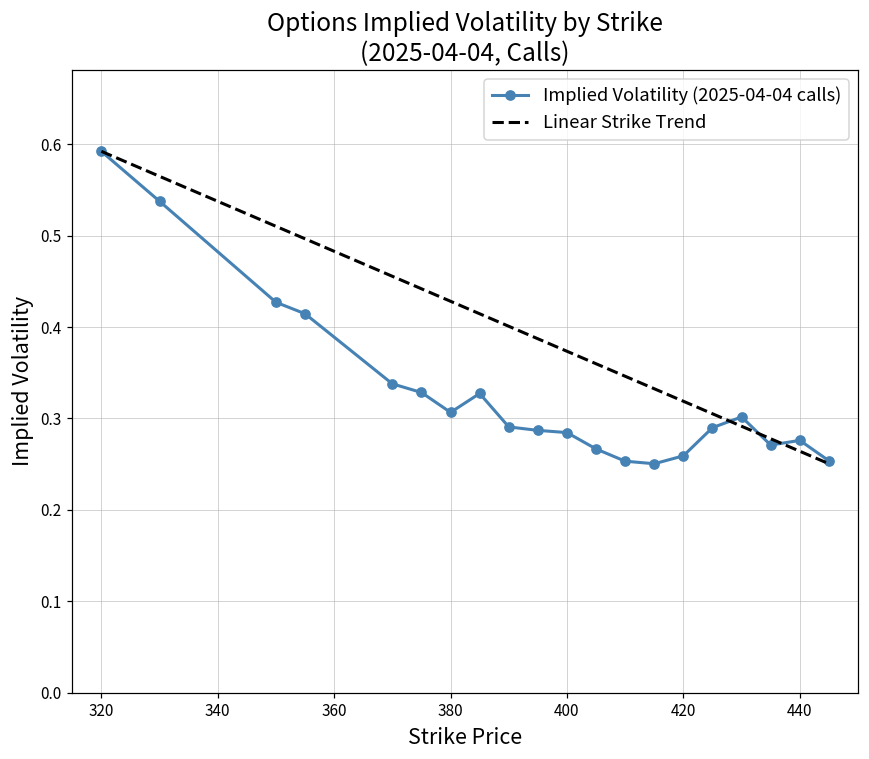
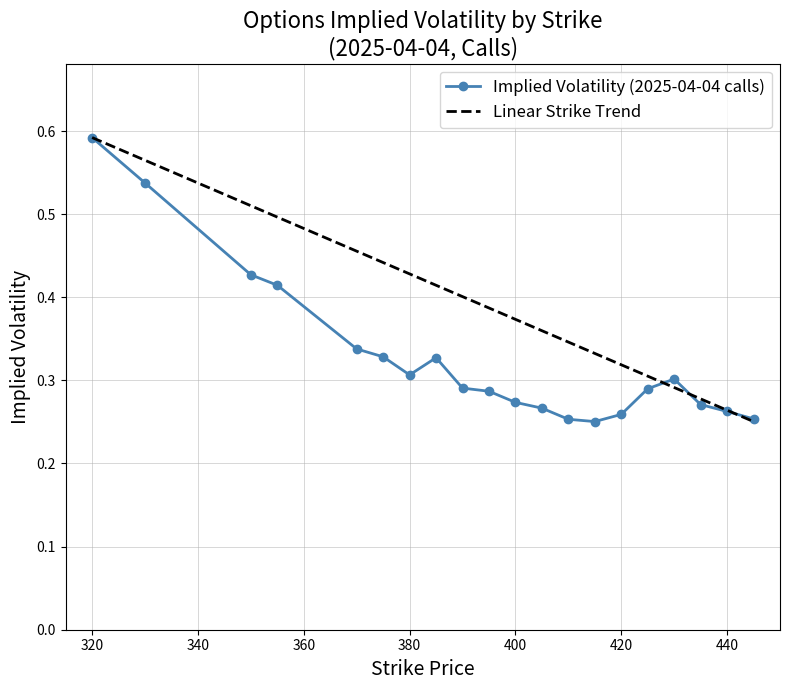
  {
    "Implied Volatility (2025-04-04 calls)": {
      "380": 0.31,
-     "400": 0.28,
+     "400": 0.27,
      "420": 0.26,
-     "440": 0.28
+     "440": 0.26
    }
  }
